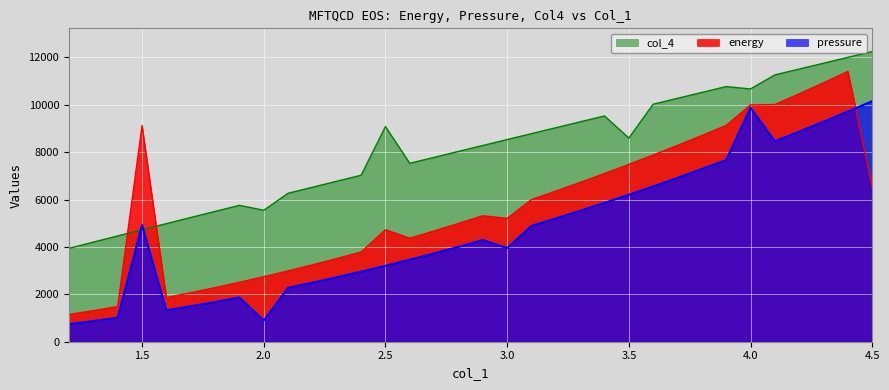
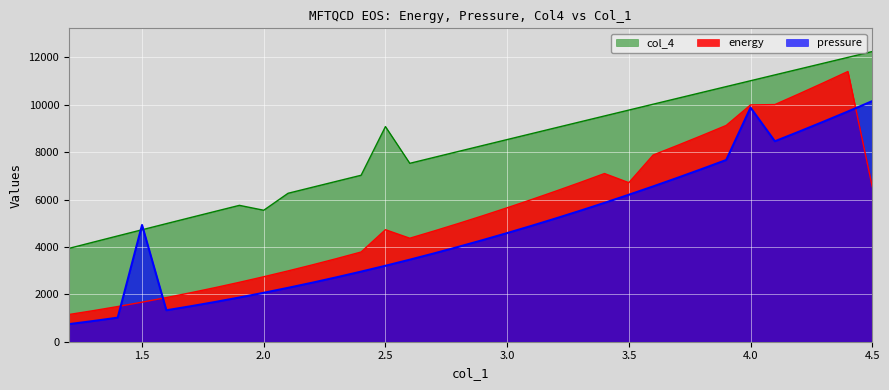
  {
    "col_4": {
      "1.5": 4700,
      "2.0": 5500,
      "2.5": 9100,
      "3.0": 8500,
-     "3.5": 8600,
-     "4.0": 10700,
+     "3.5": 9800,
+     "4.0": 11000,
      "4.5": 12200
    },
    "energy": {
-     "1.5": 9100,
+     "1.5": 1700,
      "2.0": 2700,
      "2.5": 4700,
-     "3.0": 5200,
-     "3.5": 7500,
+     "3.0": 5700,
+     "3.5": 6700,
      "4.0": 10000,
      "4.5": 6500
    },
    "pressure": {
      "1.5": 4900,
-     "2.0": 900,
+     "2.0": 2100,
      "2.5": 3200,
-     "3.0": 4000,
+     "3.0": 4600,
      "3.5": 6200,
      "4.0": 9900,
      "4.5": 10200
    }
  }
